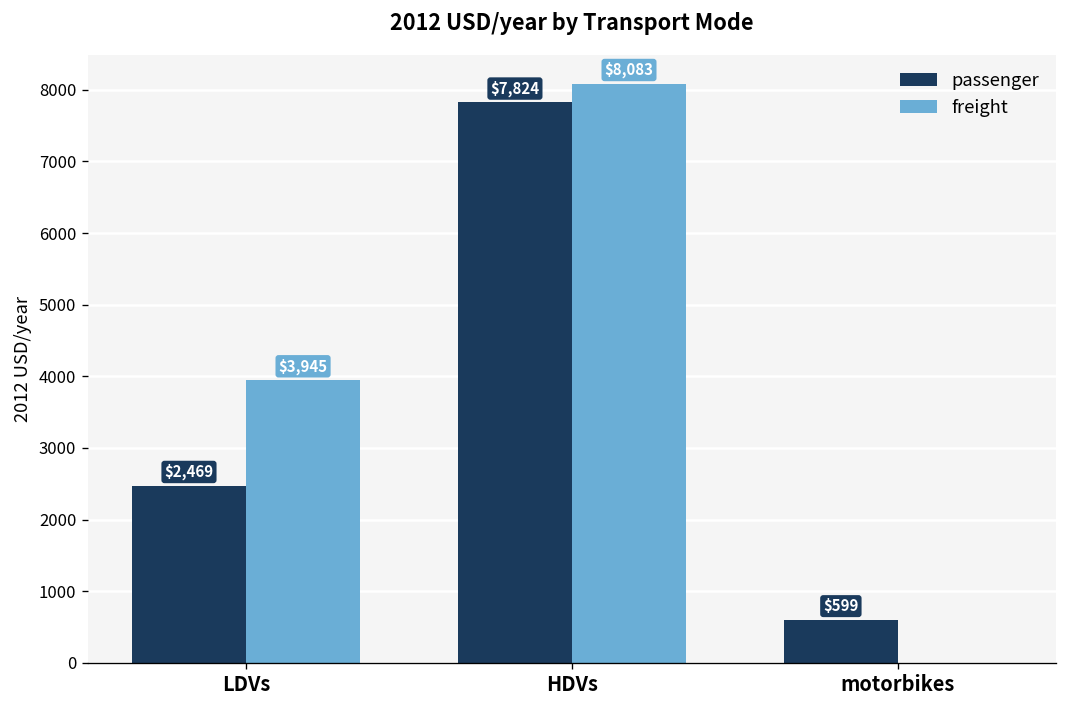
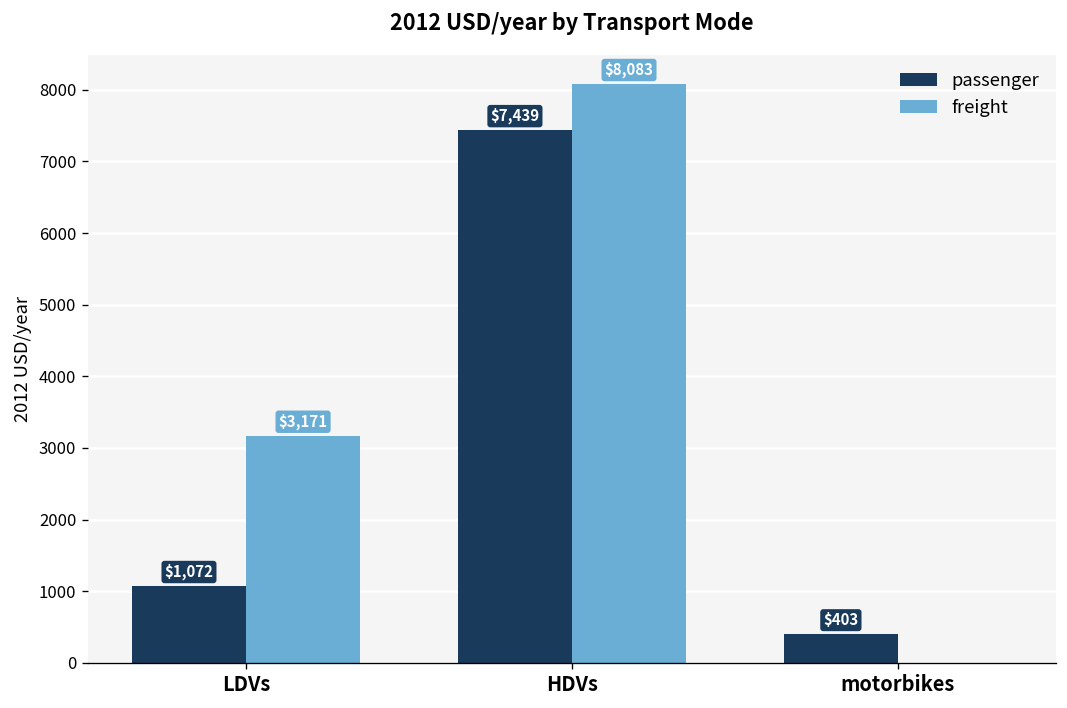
  {
    "passenger": {
-     "LDVs": "$2,469",
-     "HDVs": "$7,824",
-     "motorbikes": "$599"
+     "LDVs": "$1,072",
+     "HDVs": "$7,439",
+     "motorbikes": "$403"
    },
    "freight": {
-     "LDVs": "$3,945"
+     "LDVs": "$3,171"
    }
  }
